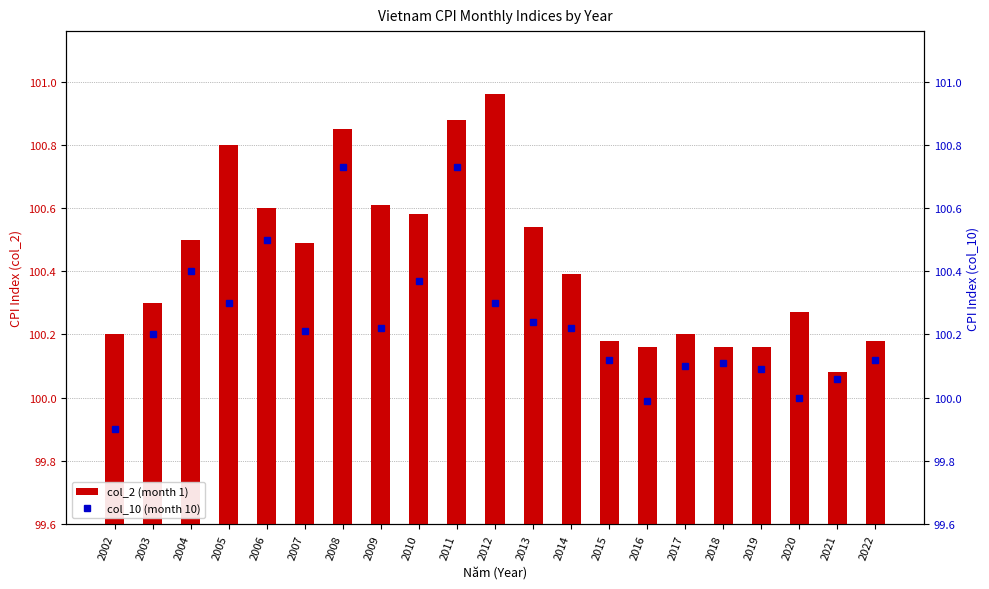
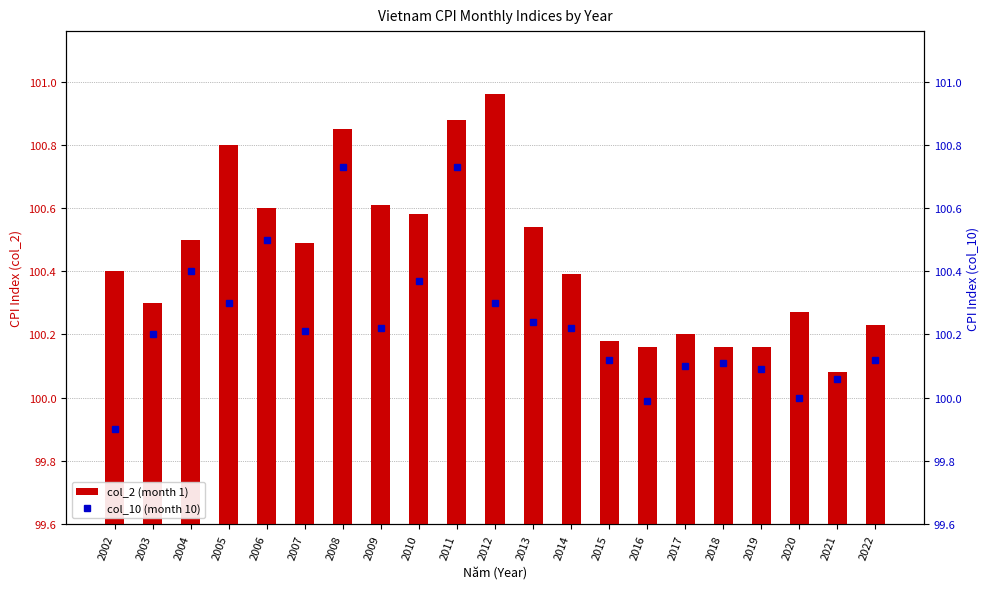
  {
    "col_2 (month 1)": {
-     "2002": 100.2,
+     "2002": 100.4,
      "2003": 100.30,
      "2004": 100.50,
      "2005": 100.80,
      "2006": 100.60,
      "2007": 100.49,
      "2008": 100.85,
      "2009": 100.61,
      "2010": 100.58,
      "2011": 100.88,
      "2012": 100.96,
      "2013": 100.54,
      "2014": 100.39,
      "2015": 100.18,
      "2016": 100.16,
      "2017": 100.20,
      "2018": 100.16,
      "2019": 100.16,
      "2020": 100.27,
      "2021": 100.08,
-     "2022": 100.18
+     "2022": 100.23
    },
    "col_10 (month 10)": {
      "2002": 99.90,
      "2003": 100.20,
      "2004": 100.40,
      "2005": 100.30,
      "2006": 100.50,
      "2007": 100.21,
      "2008": 100.73,
      "2009": 100.22,
      "2010": 100.37,
      "2011": 100.73,
      "2012": 100.30,
      "2013": 100.24,
      "2014": 100.22,
      "2015": 100.12,
      "2016": 99.99,
      "2017": 100.10,
      "2018": 100.11,
      "2019": 100.09,
      "2020": 100.00,
      "2021": 100.06,
      "2022": 100.12
    }
  }
